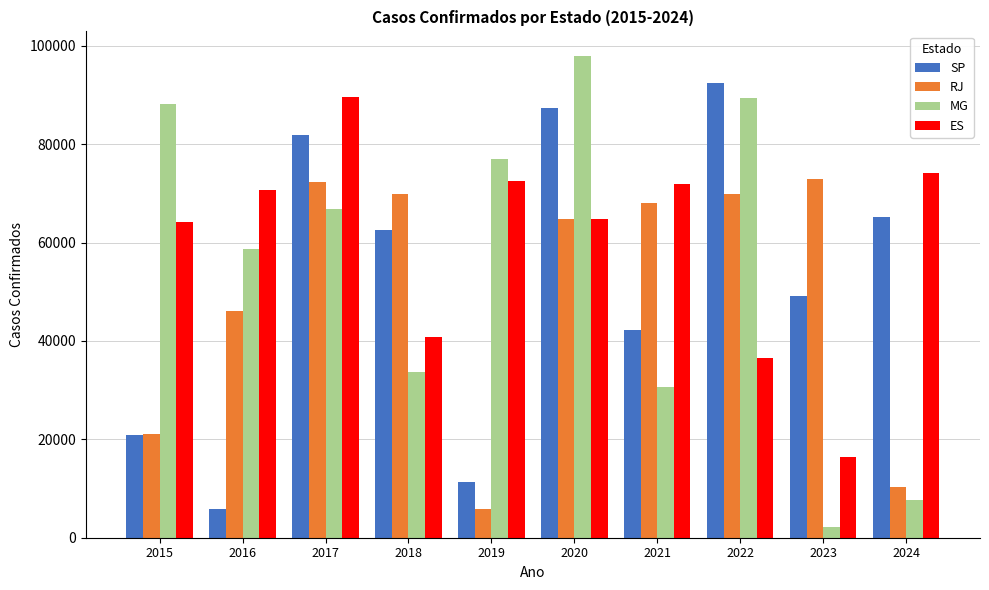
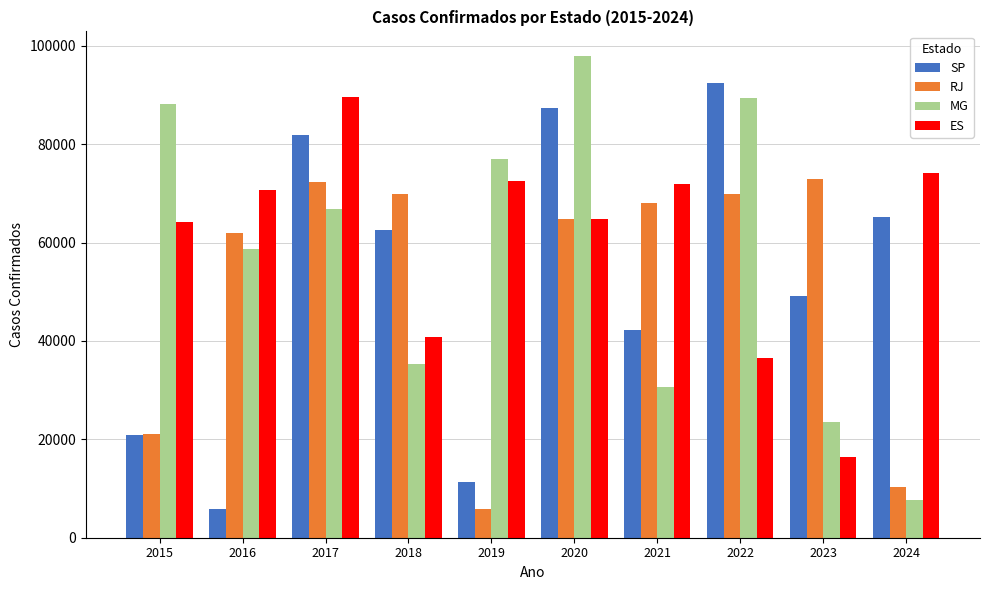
  {
    "SP": {
      "2015": 21000,
      "2016": 6000,
      "2017": 82000,
      "2018": 63000,
      "2019": 11000,
      "2020": 87000,
      "2021": 42000,
      "2022": 92000,
      "2023": 49000,
      "2024": 65000
    },
    "RJ": {
      "2015": 21000,
-     "2016": 46000,
+     "2016": 62000,
      "2017": 72000,
      "2018": 70000,
      "2019": 6000,
      "2020": 65000,
      "2021": 68000,
      "2022": 70000,
      "2023": 73000,
      "2024": 10000
    },
    "MG": {
      "2015": 88000,
      "2016": 59000,
      "2017": 67000,
-     "2018": 34000,
+     "2018": 35000,
      "2019": 77000,
      "2020": 98000,
      "2021": 31000,
      "2022": 89000,
-     "2023": 2000,
+     "2023": 23000,
      "2024": 8000
    },
    "ES": {
      "2015": 64000,
      "2016": 71000,
      "2017": 90000,
      "2018": 41000,
      "2019": 72000,
      "2020": 65000,
      "2021": 72000,
      "2022": 37000,
      "2023": 16000,
      "2024": 74000
    }
  }
